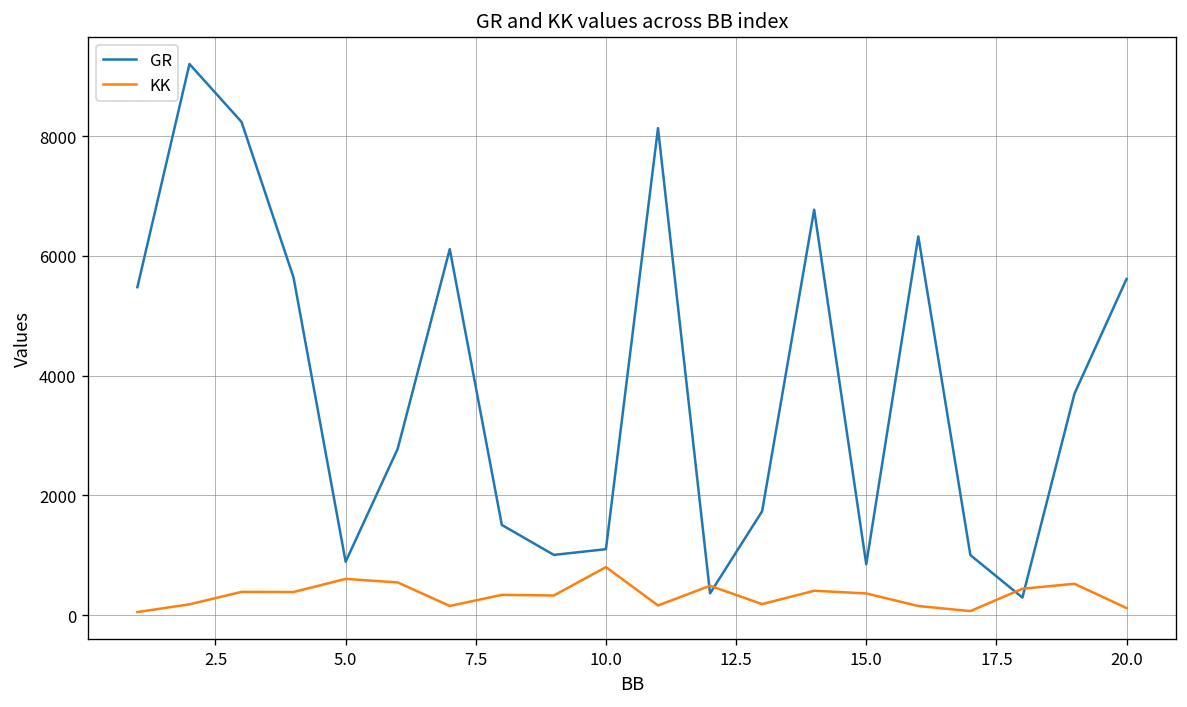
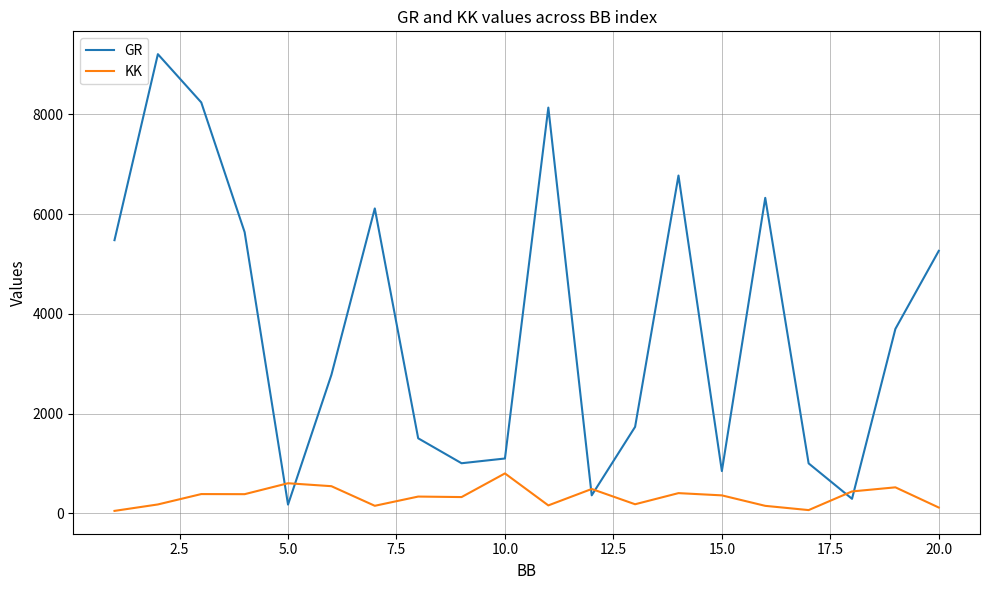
  {
    "GR": {
-     "5.0": 900,
+     "5.0": 200,
      "10.0": 1100,
      "15.0": 800,
-     "20.0": 5600
+     "20.0": 5300
    },
    "KK": {
      "5.0": 600,
      "10.0": 800,
      "15.0": 400,
      "20.0": 100
    }
  }
